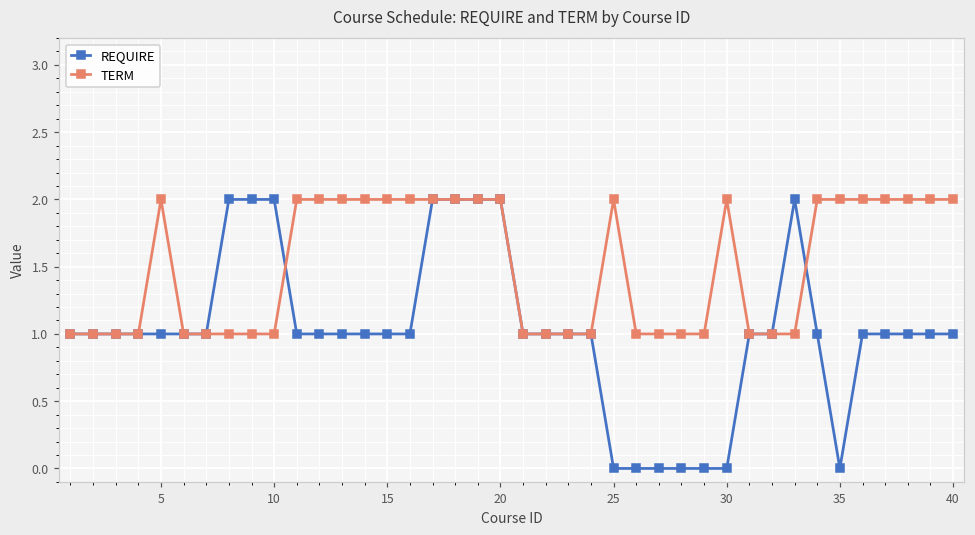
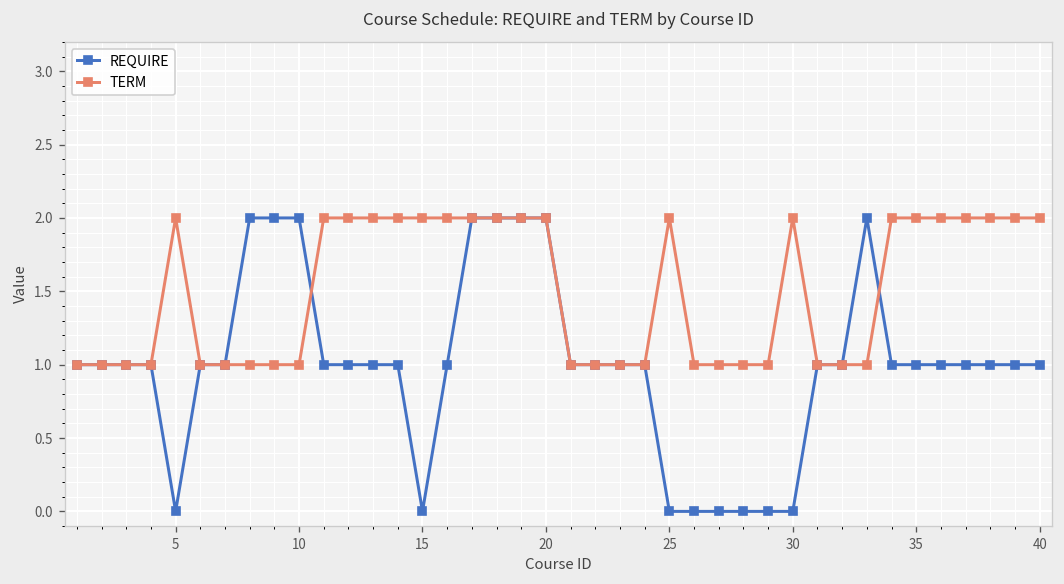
  {
    "REQUIRE": {
-     "5": 1,
+     "5": 0,
      "10": 2,
-     "15": 1,
+     "15": 0,
      "25": 0,
      "30": 0,
-     "35": 0,
+     "35": 1,
      "40": 1
    },
    "TERM": {
      "5": 2,
      "10": 1,
      "15": 2,
      "25": 2,
      "30": 2,
      "35": 2,
      "40": 2
    }
  }
